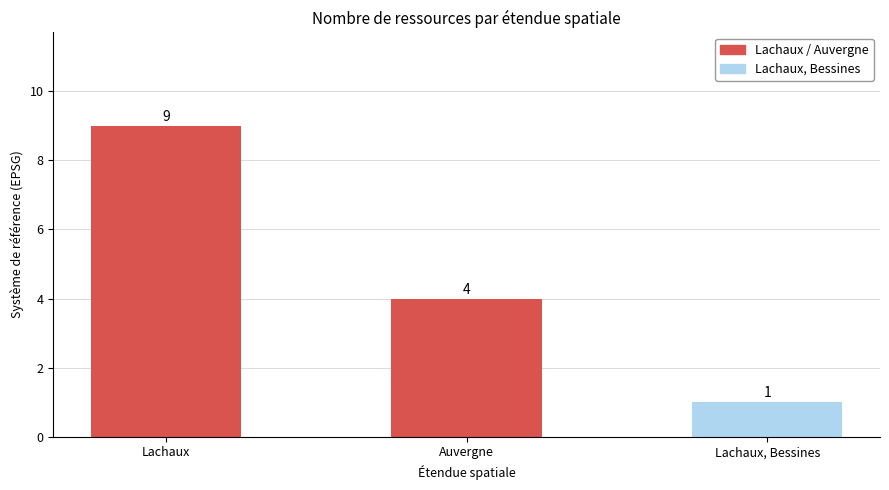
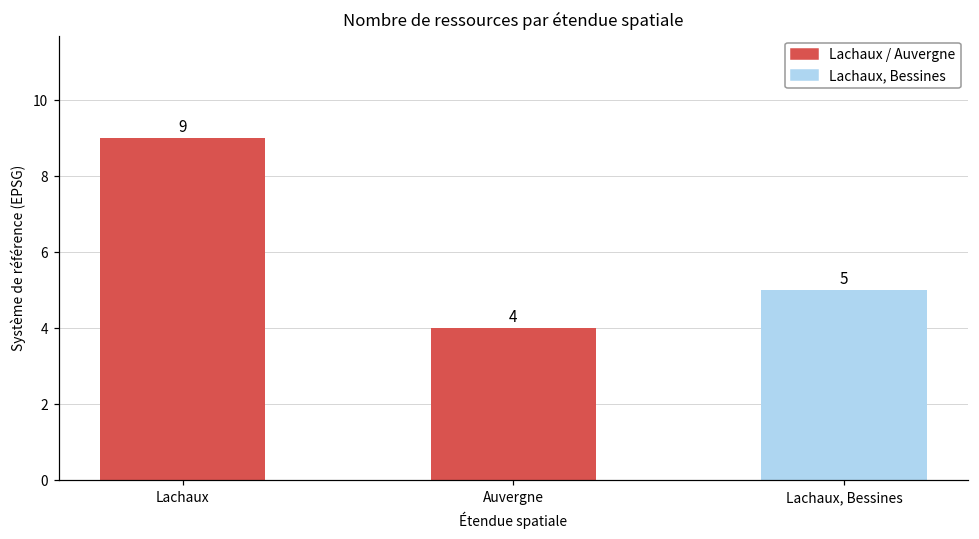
  {
    "Lachaux / Auvergne": {
      "Lachaux": 9,
      "Auvergne": 4
    },
    "Lachaux, Bessines": {
-     "Lachaux, Bessines": 1
+     "Lachaux, Bessines": 5
    }
  }
